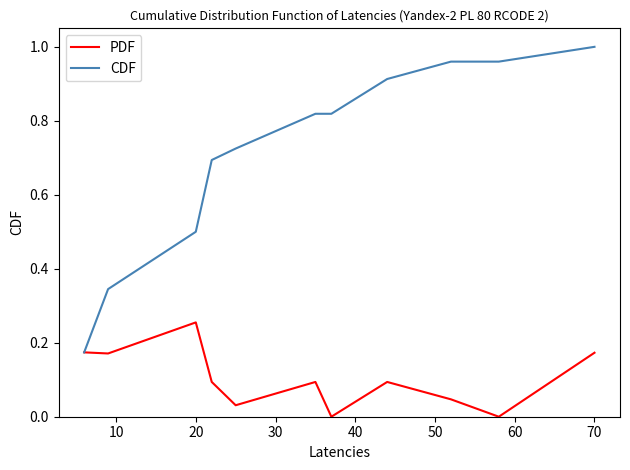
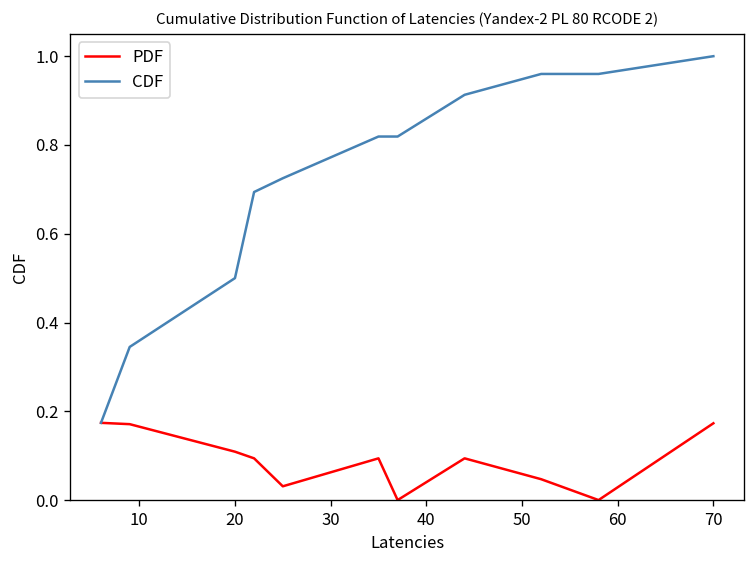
  {
    "PDF": {
-     "20": 0.26,
+     "20": 0.11,
      "70": 0.17
    },
    "CDF": {
      "20": 0.50,
      "70": 1.00
    }
  }
